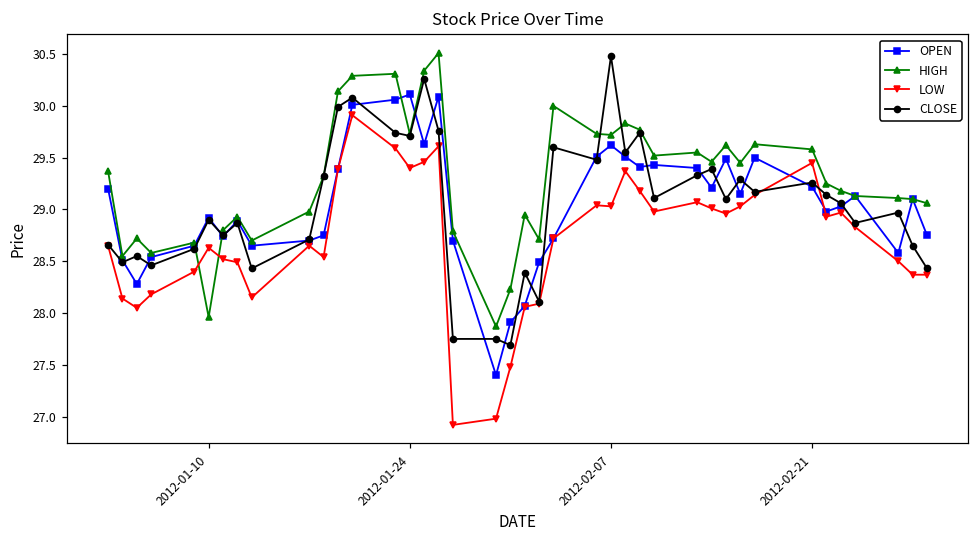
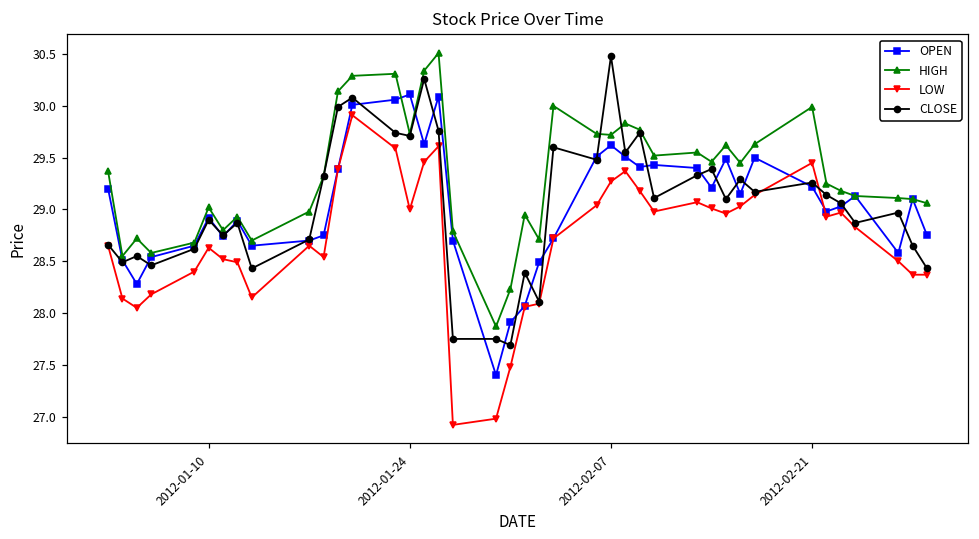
  {
    "OPEN": {
      "2012-01-24": 30.1,
      "2012-02-07": 29.6,
      "2012-02-21": 29.2
    },
    "HIGH": {
-     "2012-01-10": 28.0,
+     "2012-01-10": 29.0,
      "2012-02-07": 29.7,
-     "2012-02-21": 29.6
+     "2012-02-21": 30.0
    },
    "LOW": {
      "2012-01-10": 28.6,
-     "2012-01-24": 29.4,
-     "2012-02-07": 29.0,
+     "2012-01-24": 29.0,
+     "2012-02-07": 29.3,
      "2012-02-21": 29.5
    },
    "CLOSE": {
      "2012-02-07": 30.5,
      "2012-02-21": 29.3
    }
  }
